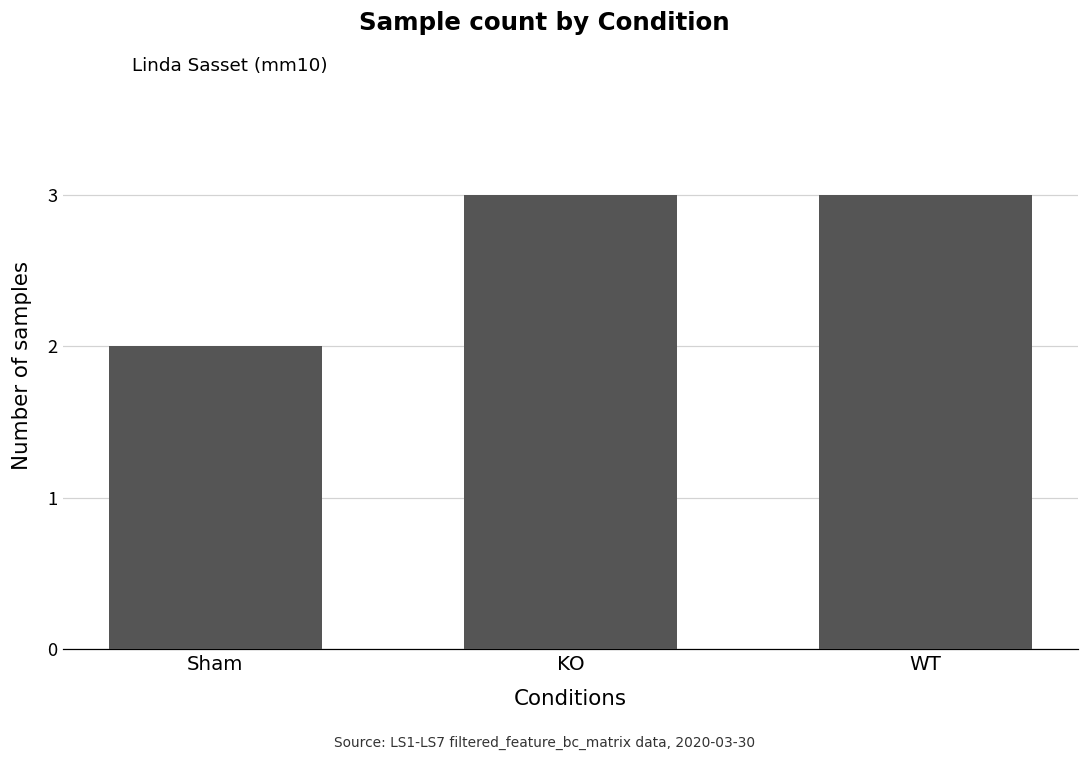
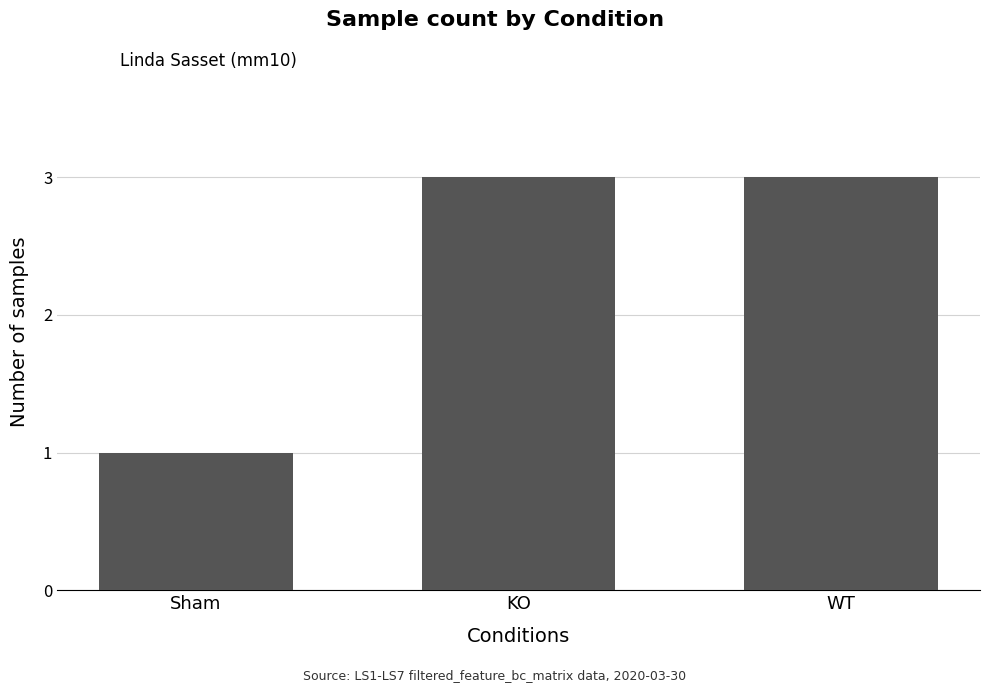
  {
-   "Sham": 2,
+   "Sham": 1,
    "KO": 3,
    "WT": 3
  }
